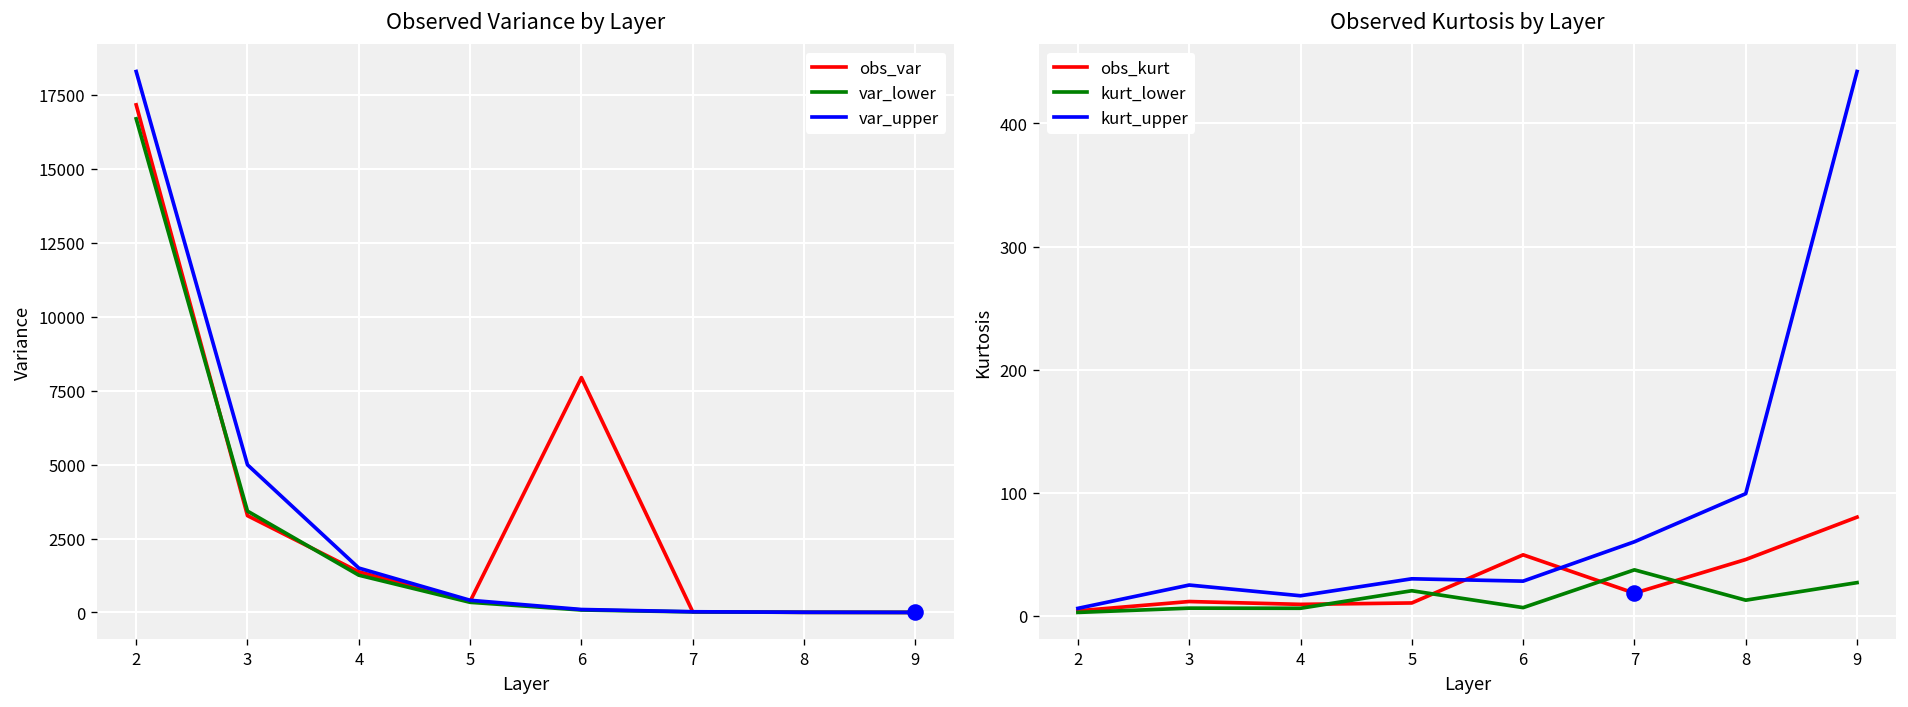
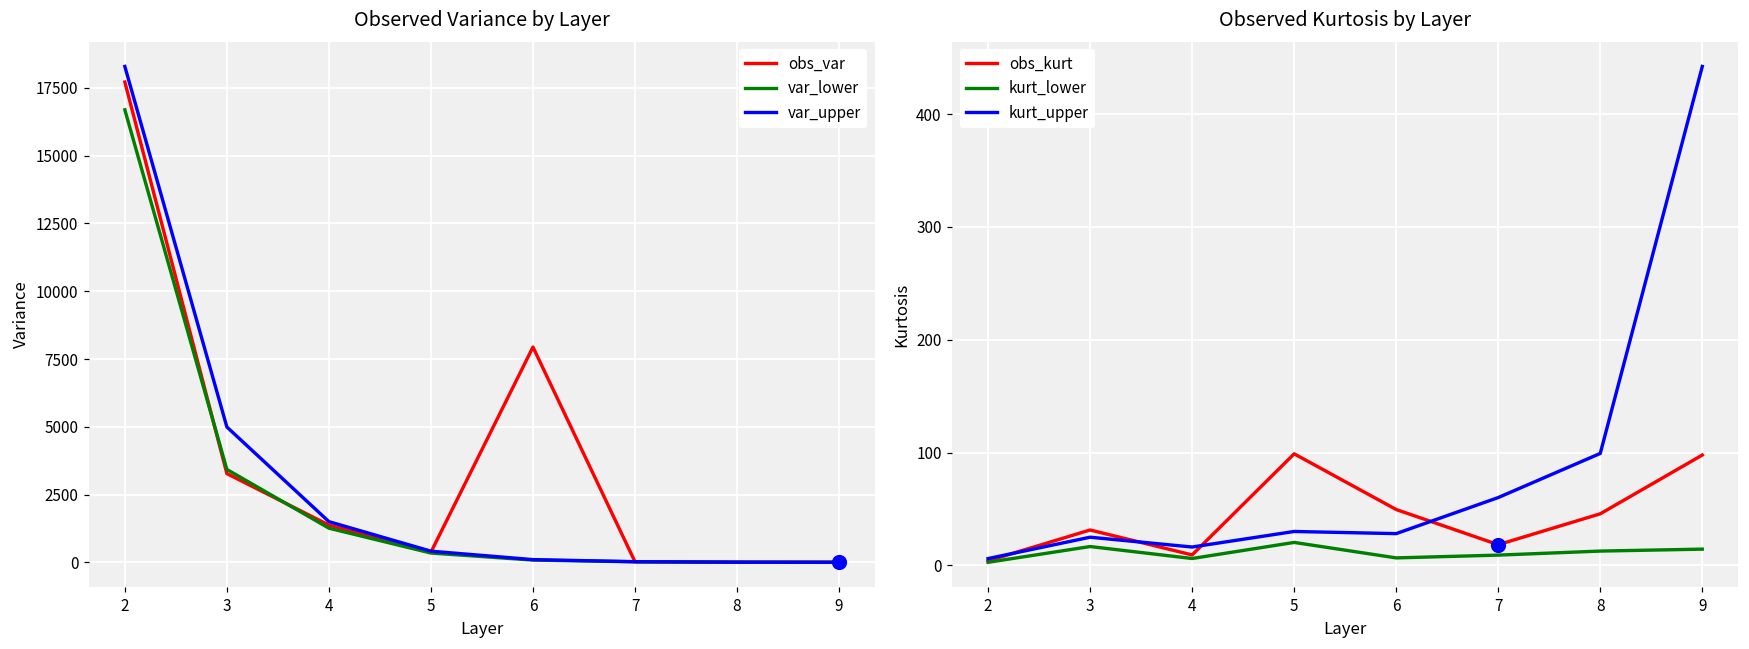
  {
    "Observed Variance by Layer": {
      "obs_var": {
-       "2": 17200,
+       "2": 17700,
        "3": 3300,
        "4": 1400,
        "6": 7900
      },
      "var_lower": {
        "2": 16700,
        "3": 3400,
        "4": 1300
      }
    },
    "Observed Kurtosis by Layer": {
      "obs_kurt": {
-       "3": 12,
+       "3": 31,
        "4": 9,
-       "5": 10,
+       "5": 99,
        "6": 50,
        "8": 46,
-       "9": 80
+       "9": 98
      },
      "kurt_lower": {
-       "3": 6,
+       "3": 17,
        "4": 6,
        "5": 20,
        "6": 7,
-       "7": 37,
+       "7": 9,
        "8": 13,
-       "9": 27
+       "9": 14
      }
    }
  }
